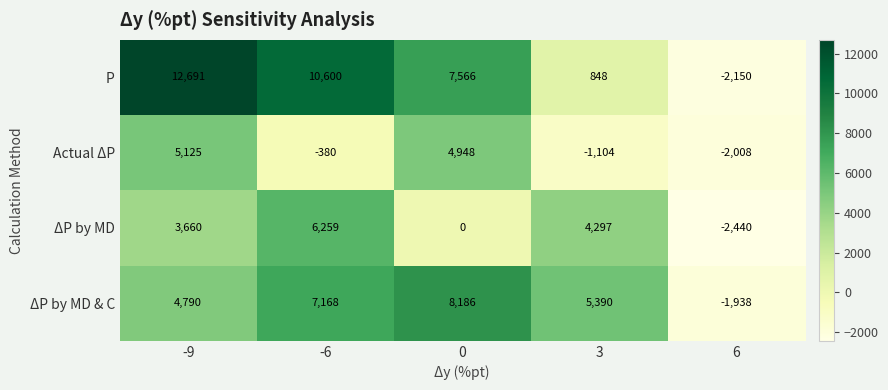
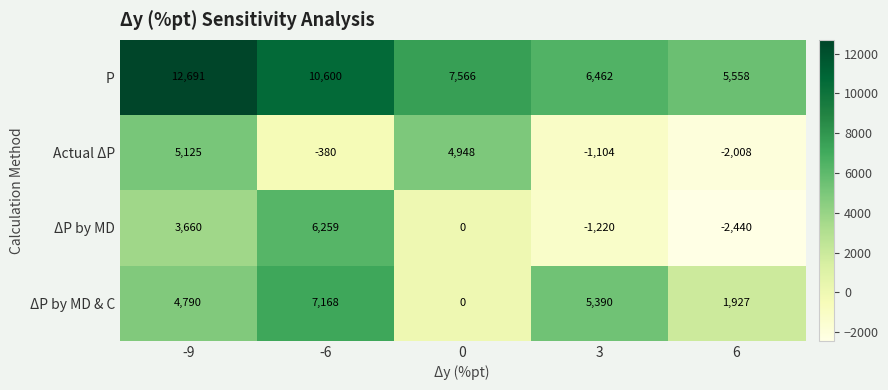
  {
    "P": {
      "-9": "12,691",
      "-6": "10,600",
      "0": "7,566",
-     "3": "848",
-     "6": "-2,150"
+     "3": "6,462",
+     "6": "5,558"
    },
    "Actual ΔP": {
      "-9": "5,125",
      "-6": "-380",
      "0": "4,948",
      "3": "-1,104",
      "6": "-2,008"
    },
    "ΔP by MD": {
      "-9": "3,660",
      "-6": "6,259",
      "0": "0",
-     "3": "4,297",
+     "3": "-1,220",
      "6": "-2,440"
    },
    "ΔP by MD & C": {
      "-9": "4,790",
      "-6": "7,168",
-     "0": "8,186",
+     "0": "0",
      "3": "5,390",
-     "6": "-1,938"
+     "6": "1,927"
    }
  }
